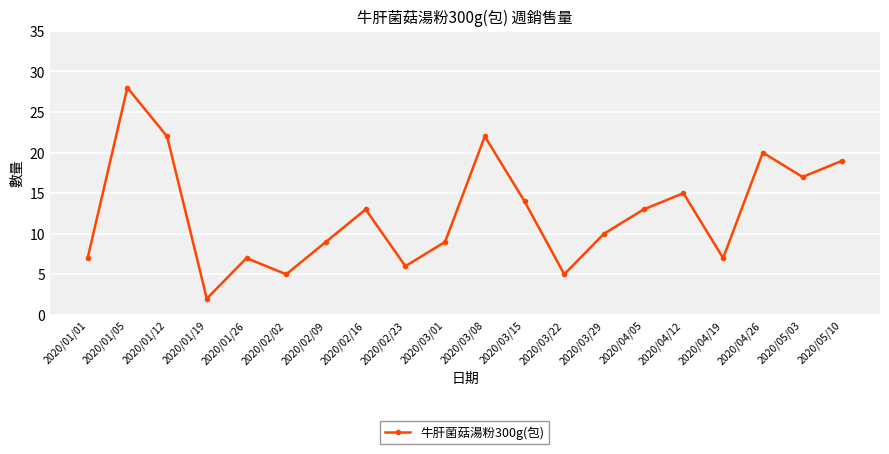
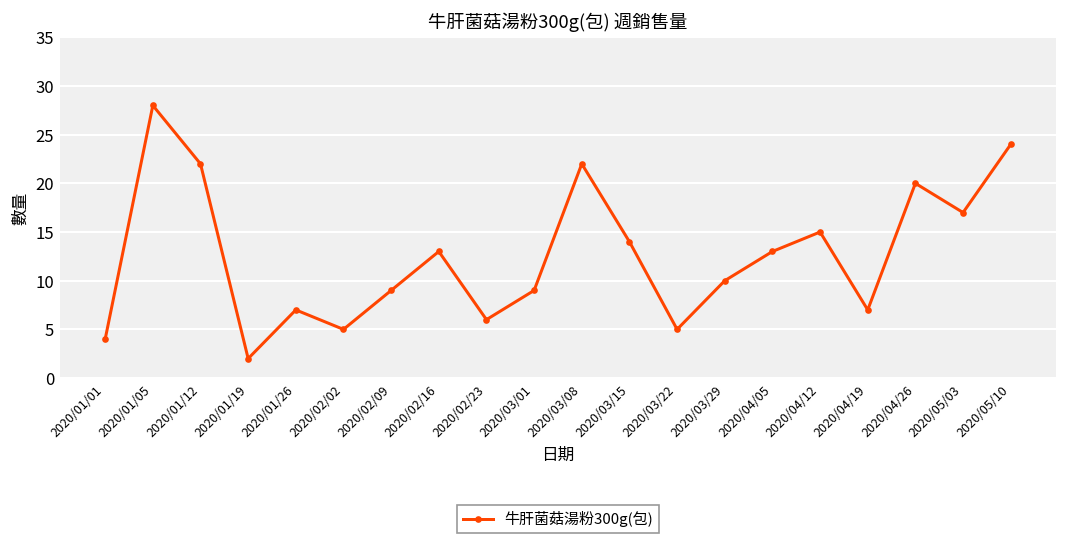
  {
-   "2020/01/01": 7,
+   "2020/01/01": 4,
    "2020/01/05": 28,
    "2020/01/12": 22,
    "2020/01/19": 2,
    "2020/01/26": 7,
    "2020/02/02": 5,
    "2020/02/09": 9,
    "2020/02/16": 13,
    "2020/02/23": 6,
    "2020/03/01": 9,
    "2020/03/08": 22,
    "2020/03/15": 14,
    "2020/03/22": 5,
    "2020/03/29": 10,
    "2020/04/05": 13,
    "2020/04/12": 15,
    "2020/04/19": 7,
    "2020/04/26": 20,
    "2020/05/03": 17,
-   "2020/05/10": 19
+   "2020/05/10": 24
  }
